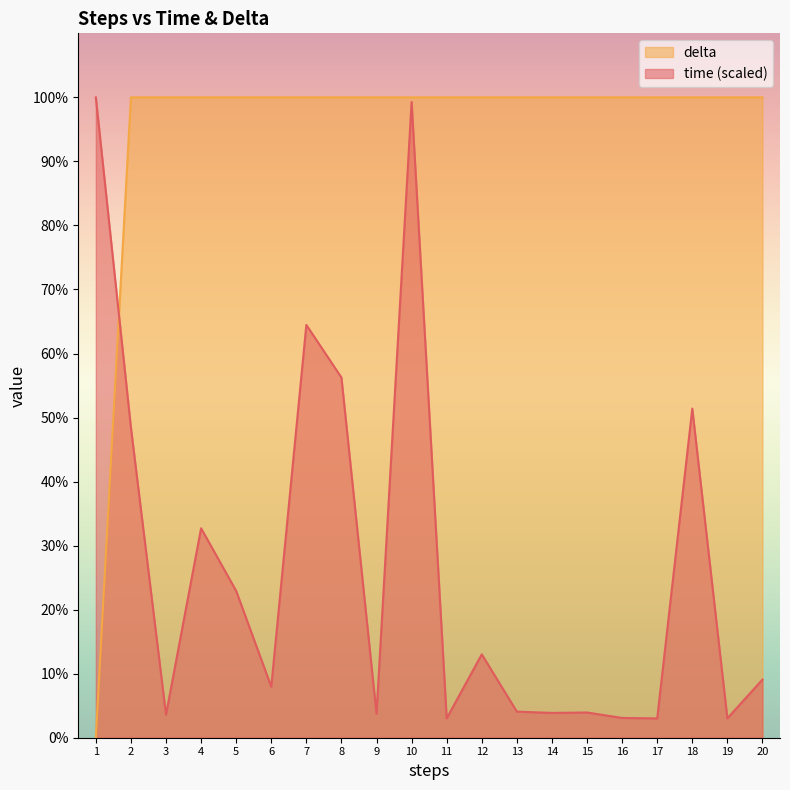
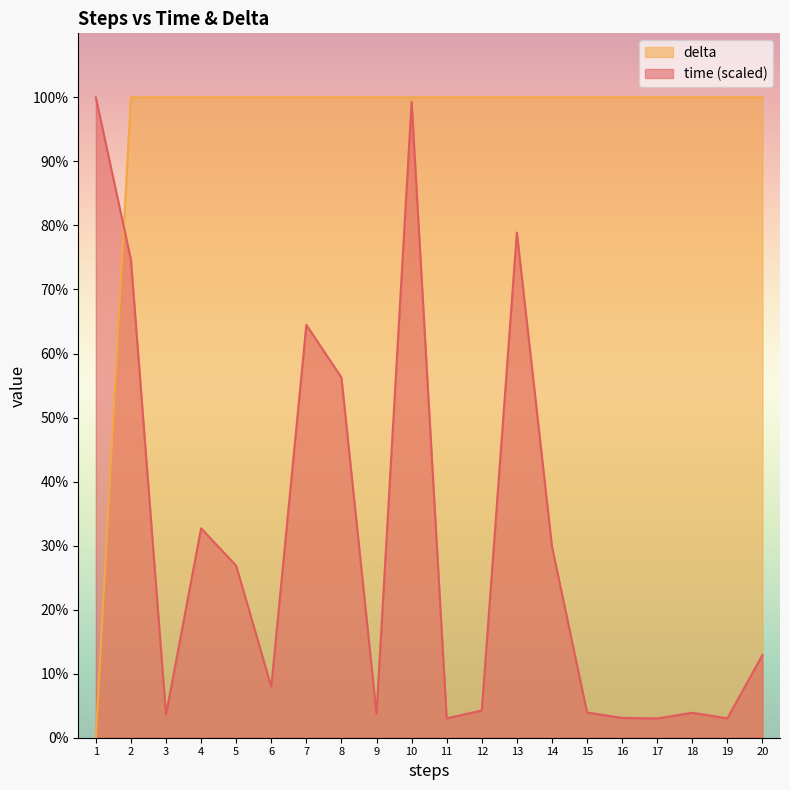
  {
    "delta": {
      "1": "0%",
      "2": "100%",
      "3": "100%",
      "4": "100%",
      "5": "100%",
      "6": "100%",
      "7": "100%",
      "8": "100%",
      "9": "100%",
      "10": "100%",
      "11": "100%",
      "12": "100%",
      "13": "100%",
      "14": "100%",
      "15": "100%",
      "16": "100%",
      "17": "100%",
      "18": "100%",
      "19": "100%",
      "20": "100%"
    },
    "time (scaled)": {
      "1": "100%",
-     "2": "48%",
+     "2": "75%",
      "3": "4%",
      "4": "33%",
-     "5": "23%",
+     "5": "27%",
      "6": "8%",
      "7": "64%",
      "8": "56%",
      "9": "4%",
      "10": "99%",
      "11": "3%",
-     "12": "13%",
-     "13": "4%",
-     "14": "4%",
+     "12": "4%",
+     "13": "79%",
+     "14": "30%",
      "15": "4%",
      "16": "3%",
      "17": "3%",
-     "18": "51%",
+     "18": "4%",
      "19": "3%",
-     "20": "9%"
+     "20": "13%"
    }
  }
